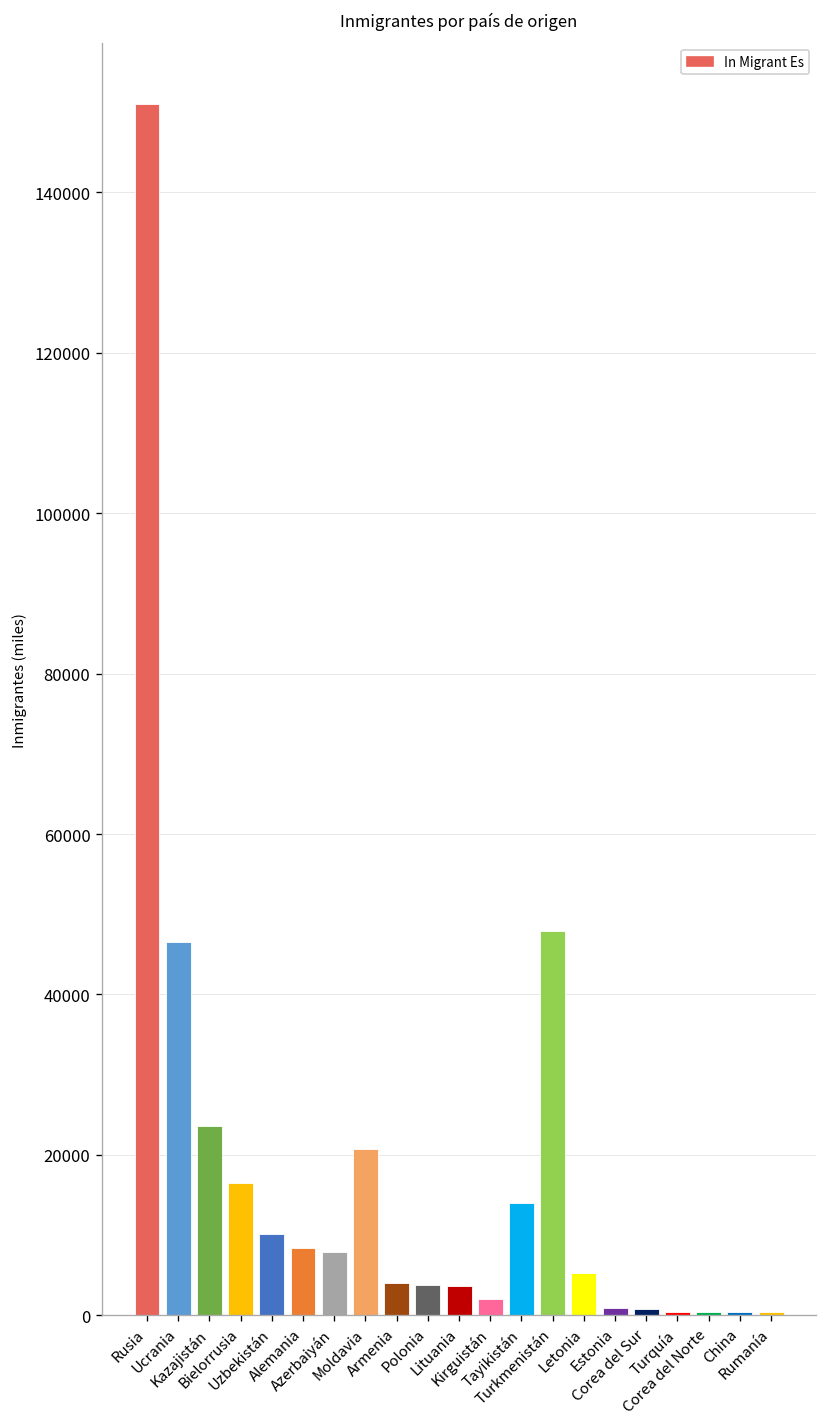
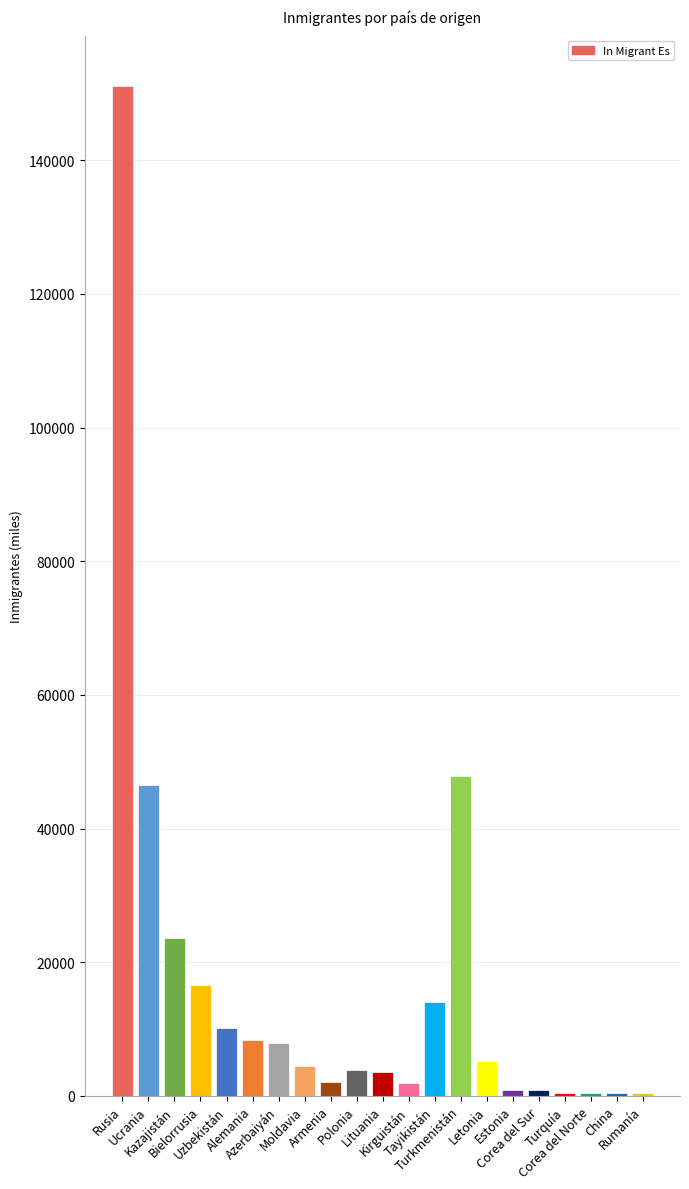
  {
    "Rusia": 151000,
    "Ucrania": 47000,
    "Kazajistán": 24000,
    "Bielorrusia": 17000,
    "Uzbekistán": 10000,
    "Alemania": 8000,
    "Azerbaiyán": 8000,
-   "Moldavia": 21000,
-   "Armenia": 4000,
+   "Moldavia": 4000,
+   "Armenia": 2000,
    "Polonia": 4000,
    "Lituania": 4000,
    "Kirguistán": 2000,
    "Tayikistán": 14000,
    "Turkmenistán": 48000,
    "Letonia": 5000,
    "Estonia": 1000,
    "Corea del Sur": 1000,
    "Turquía": 0,
    "Corea del Norte": 0,
    "China": 0,
    "Rumanía": 0
  }
